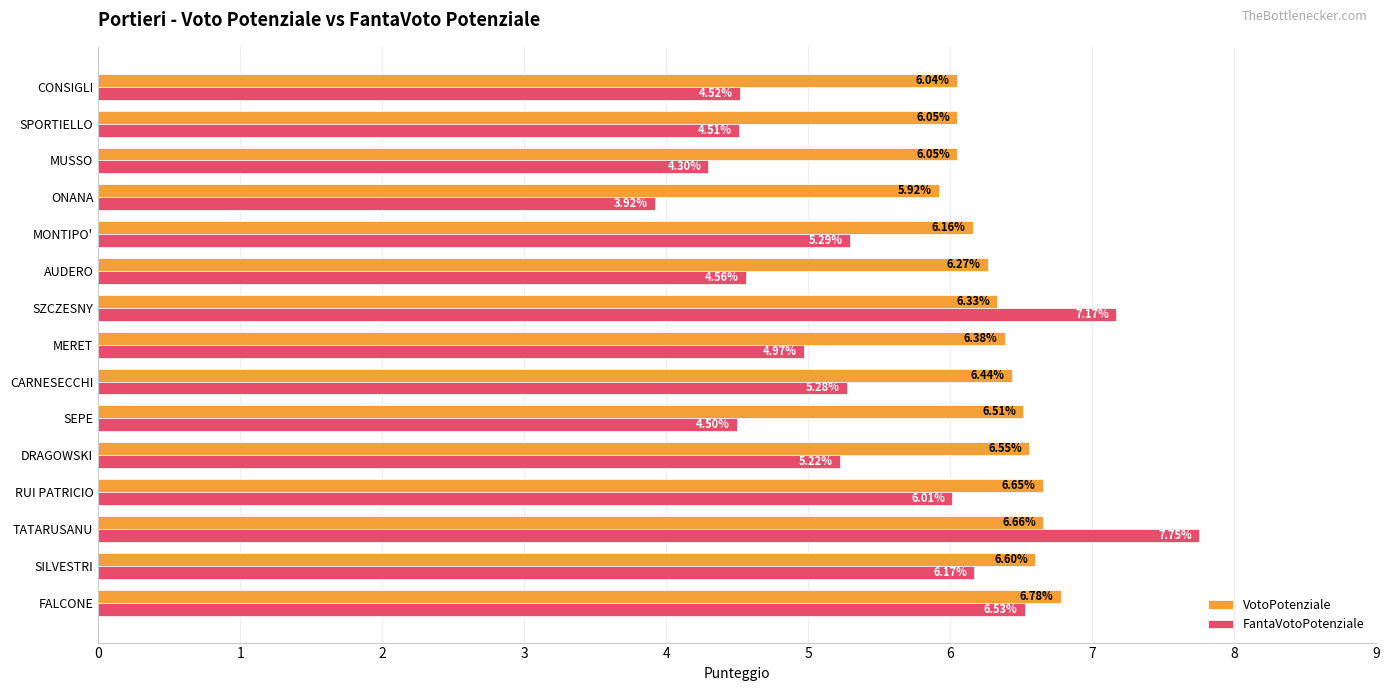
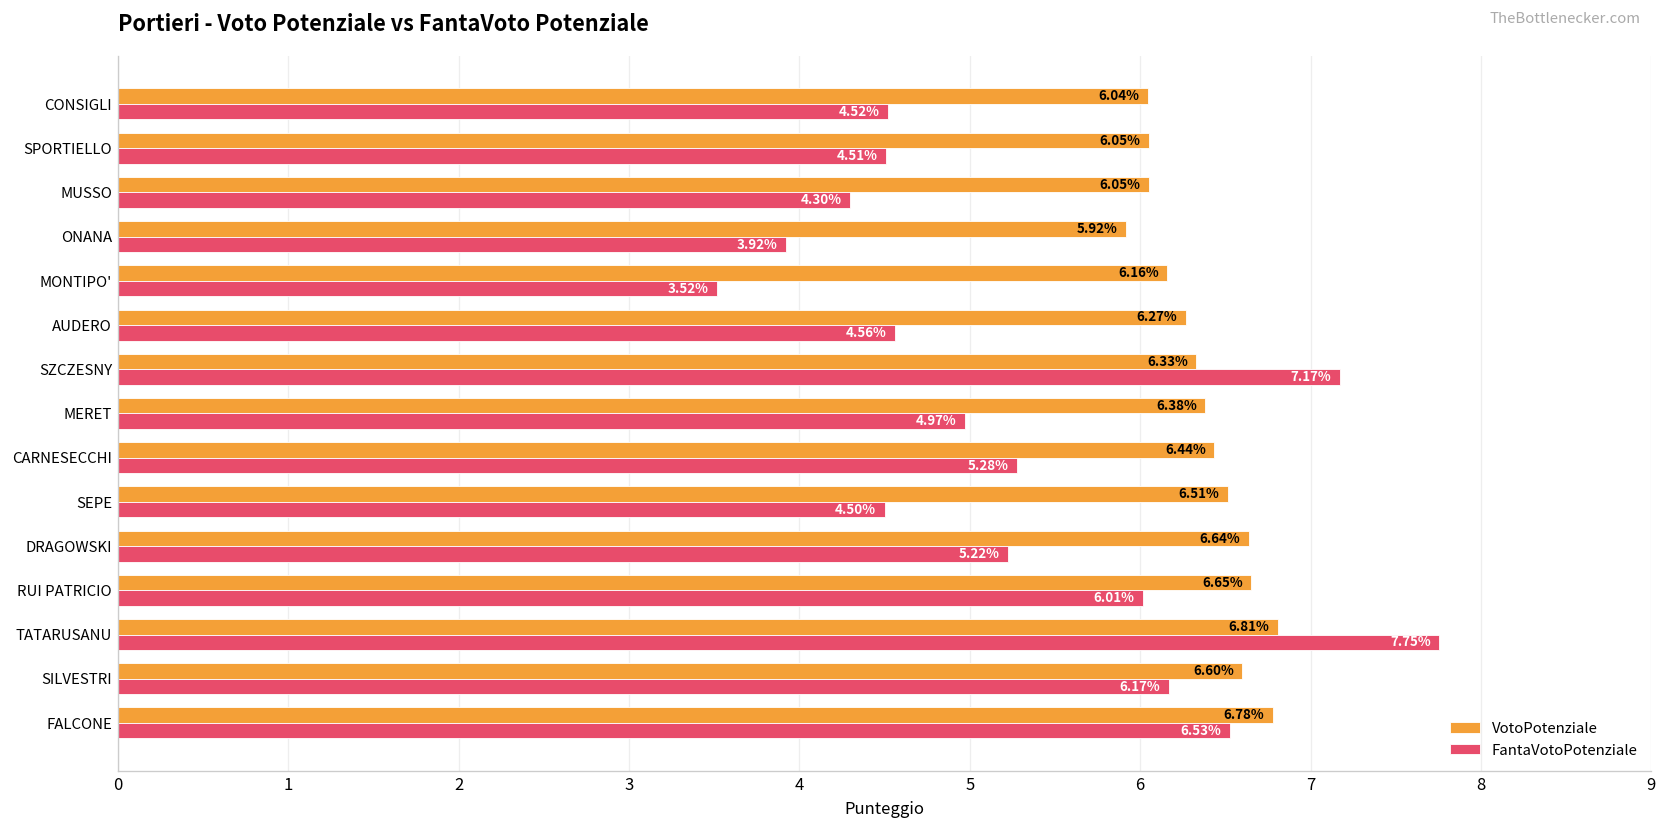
  {
    "VotoPotenziale": {
      "CONSIGLI": "6.04%",
      "SPORTIELLO": "6.05%",
      "MUSSO": "6.05%",
      "ONANA": "5.92%",
      "MONTIPO'": "6.16%",
      "AUDERO": "6.27%",
      "SZCZESNY": "6.33%",
      "MERET": "6.38%",
      "CARNESECCHI": "6.44%",
      "SEPE": "6.51%",
-     "DRAGOWSKI": "6.55%",
+     "DRAGOWSKI": "6.64%",
      "RUI PATRICIO": "6.65%",
-     "TATARUSANU": "6.66%",
+     "TATARUSANU": "6.81%",
      "SILVESTRI": "6.60%",
      "FALCONE": "6.78%"
    },
    "FantaVotoPotenziale": {
      "CONSIGLI": "4.52%",
      "SPORTIELLO": "4.51%",
      "MUSSO": "4.30%",
      "ONANA": "3.92%",
-     "MONTIPO'": "5.29%",
+     "MONTIPO'": "3.52%",
      "AUDERO": "4.56%",
      "SZCZESNY": "7.17%",
      "MERET": "4.97%",
      "CARNESECCHI": "5.28%",
      "SEPE": "4.50%",
      "DRAGOWSKI": "5.22%",
      "RUI PATRICIO": "6.01%",
      "TATARUSANU": "7.75%",
      "SILVESTRI": "6.17%",
      "FALCONE": "6.53%"
    }
  }
